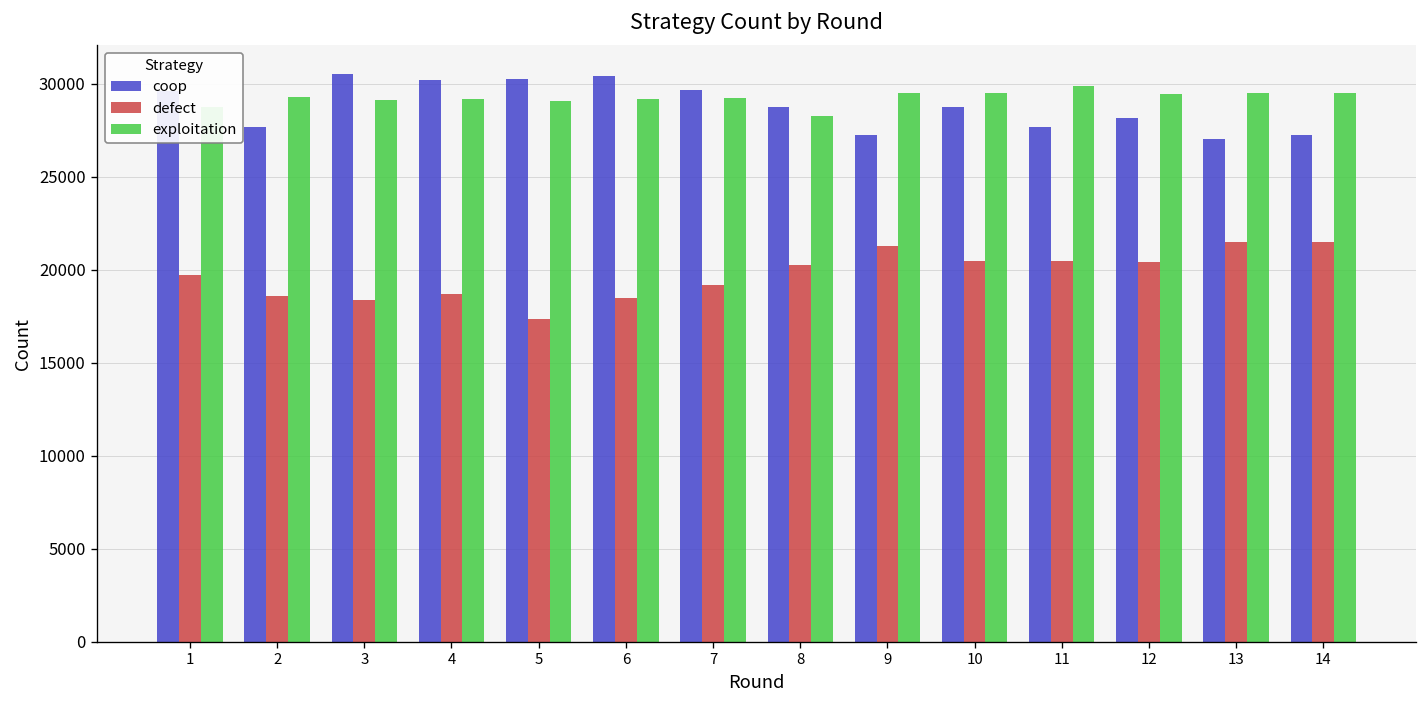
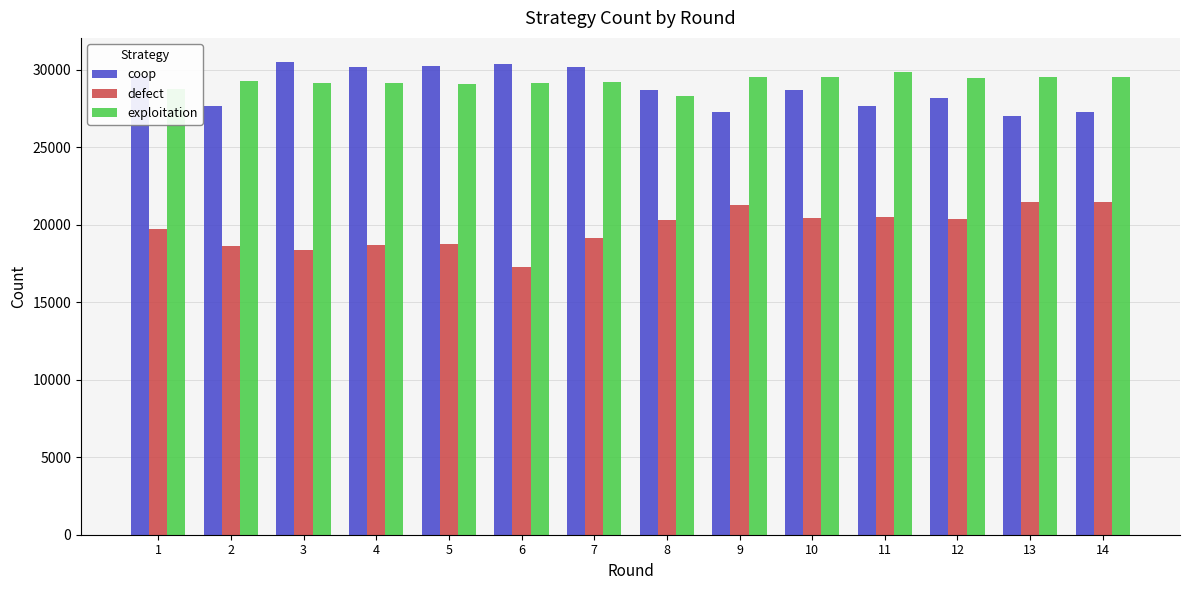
  {
    "coop": {
      "2": 27700,
      "3": 30500,
      "4": 30200,
      "5": 30200,
      "6": 30400,
-     "7": 29600,
+     "7": 30200,
      "8": 28700,
      "9": 27200,
      "10": 28700,
      "11": 27700,
      "12": 28200,
      "13": 27000,
      "14": 27200
    },
    "defect": {
      "1": 19700,
      "2": 18600,
      "3": 18400,
      "4": 18700,
-     "5": 17300,
-     "6": 18500,
+     "5": 18700,
+     "6": 17300,
      "7": 19200,
      "8": 20300,
      "9": 21300,
      "10": 20400,
      "11": 20500,
      "12": 20400,
      "13": 21500,
      "14": 21500
    },
    "exploitation": {
      "2": 29300,
      "3": 29100,
      "4": 29200,
      "5": 29000,
      "6": 29200,
      "7": 29200,
      "8": 28300,
      "9": 29500,
      "10": 29500,
      "11": 29900,
      "12": 29500,
      "13": 29500,
      "14": 29500
    }
  }
